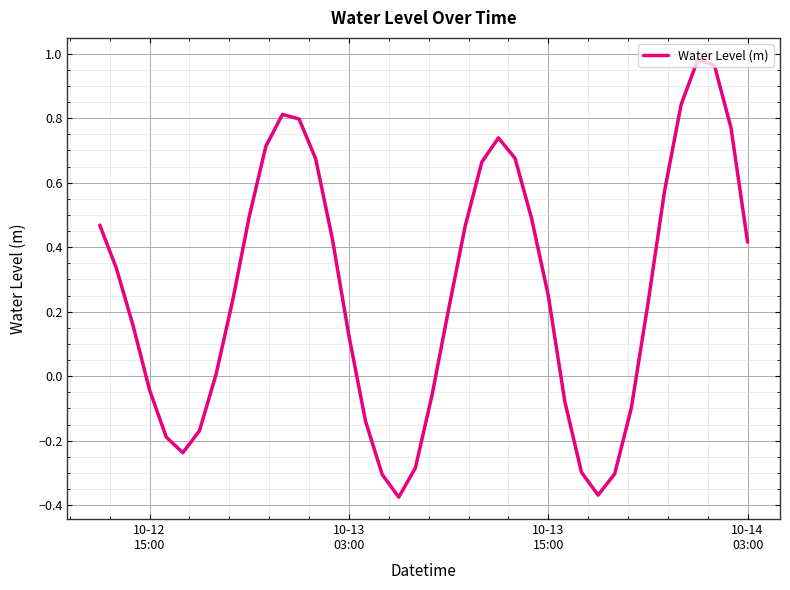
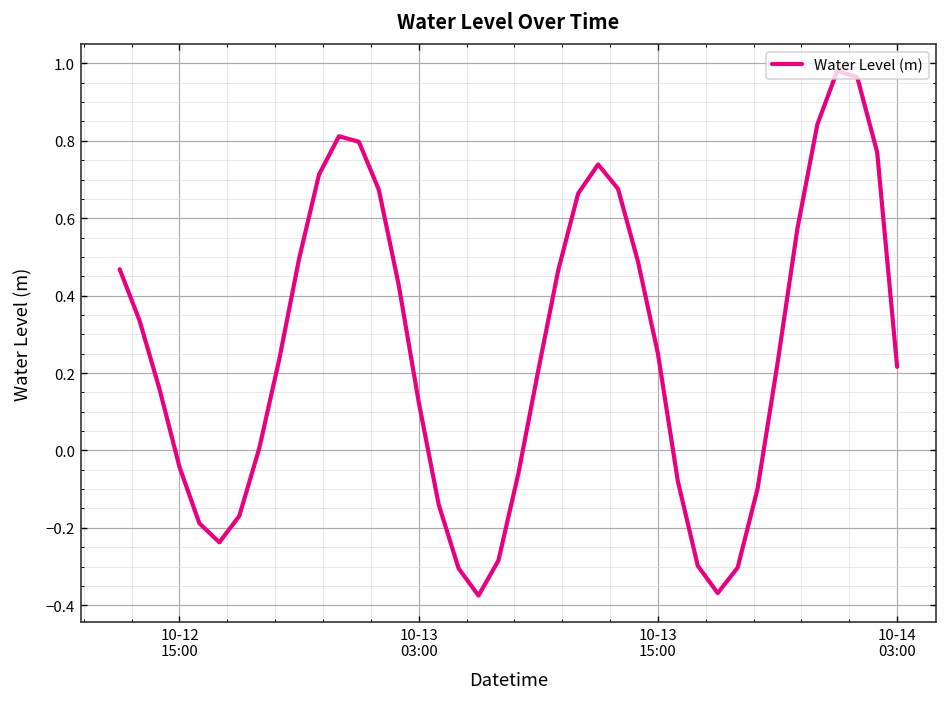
  {
    "10-12 15:00": -0.04,
    "10-13 03:00": 0.13,
    "10-13 15:00": 0.25,
-   "10-14 03:00": 0.42
+   "10-14 03:00": 0.22
  }
